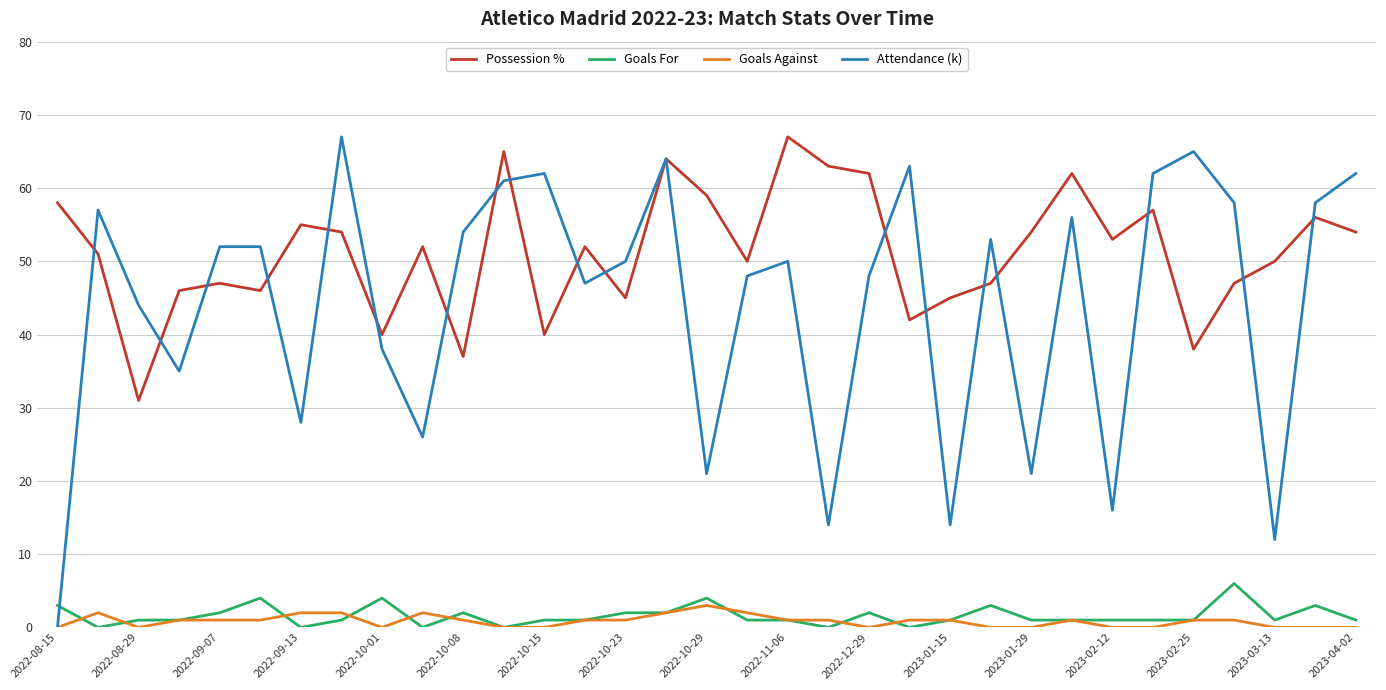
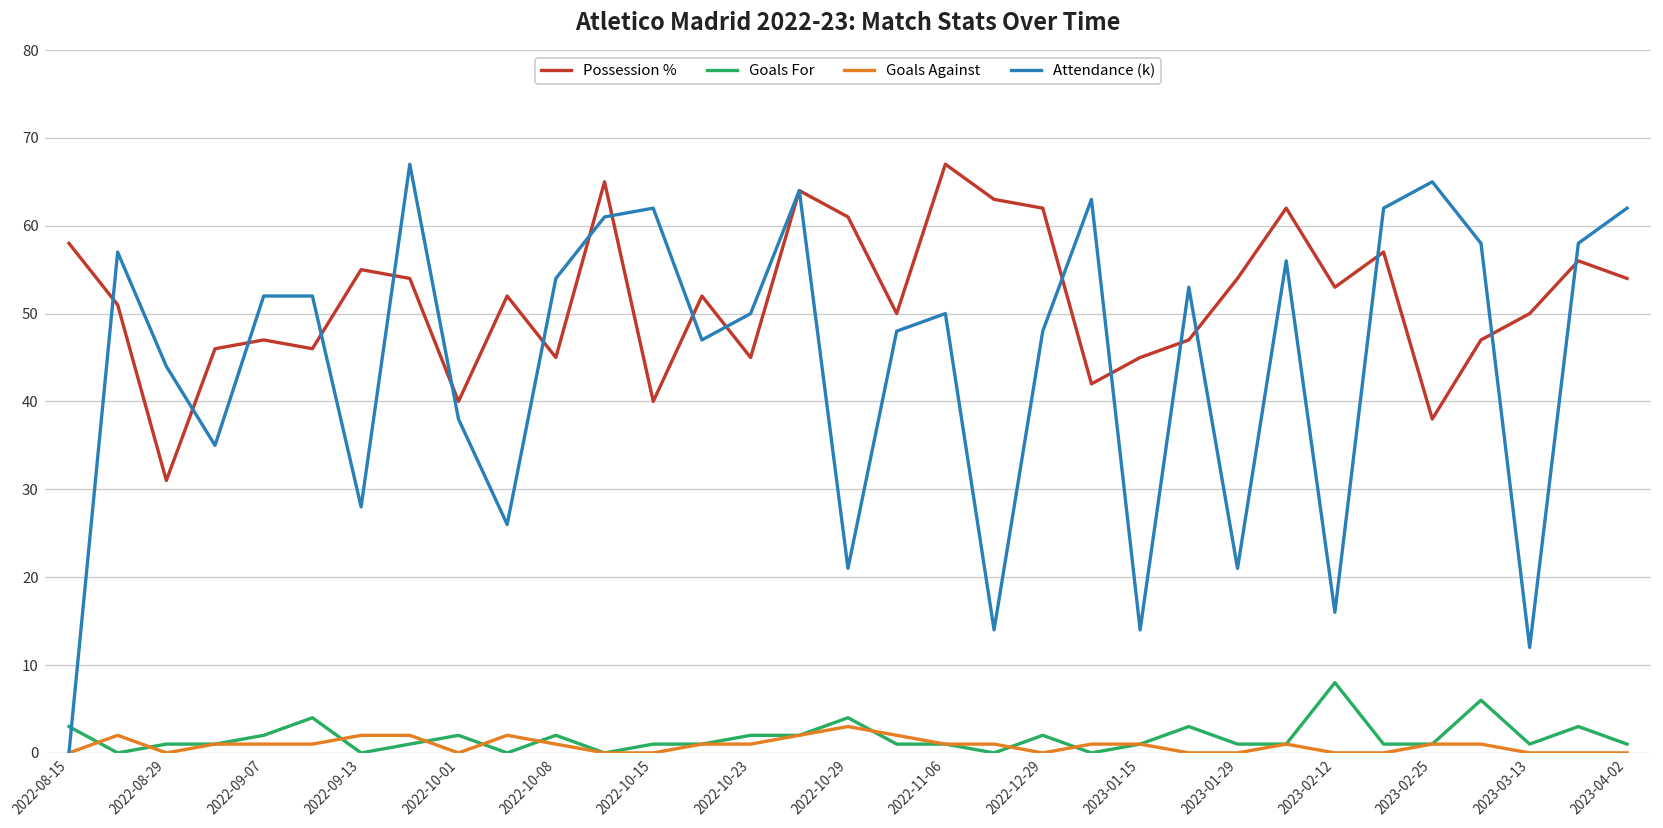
  {
    "Possession %": {
      "2022-08-15": 58,
      "2022-08-29": 31,
      "2022-09-07": 47,
      "2022-09-13": 55,
      "2022-10-01": 40,
-     "2022-10-08": 37,
+     "2022-10-08": 45,
      "2022-10-15": 40,
      "2022-10-23": 45,
-     "2022-10-29": 59,
+     "2022-10-29": 61,
      "2022-11-06": 67,
      "2022-12-29": 62,
      "2023-01-15": 45,
      "2023-01-29": 54,
      "2023-02-12": 53,
      "2023-02-25": 38,
      "2023-03-13": 50,
      "2023-04-02": 54
    },
    "Goals For": {
      "2022-08-15": 3,
      "2022-08-29": 1,
      "2022-09-07": 2,
      "2022-09-13": 0,
-     "2022-10-01": 4,
+     "2022-10-01": 2,
      "2022-10-08": 2,
      "2022-10-15": 1,
      "2022-10-23": 2,
      "2022-10-29": 4,
      "2022-12-29": 2,
      "2023-01-29": 1,
-     "2023-02-12": 1,
+     "2023-02-12": 8,
      "2023-03-13": 1,
      "2023-04-02": 1
    },
    "Goals Against": {
      "2022-08-29": 0,
      "2022-09-07": 1,
      "2022-09-13": 2,
      "2022-10-01": 0,
      "2022-10-08": 1,
      "2022-10-15": 0,
      "2022-10-23": 1,
      "2022-10-29": 3,
      "2022-12-29": 0,
      "2023-01-29": 0,
      "2023-02-12": 0,
      "2023-03-13": 0,
      "2023-04-02": 0
    },
    "Attendance (k)": {
      "2022-08-29": 44,
      "2022-09-07": 52,
      "2022-09-13": 28,
      "2022-10-01": 38,
      "2022-10-08": 54,
      "2022-10-15": 62,
      "2022-10-23": 50,
      "2022-10-29": 21,
      "2022-11-06": 50,
      "2022-12-29": 48,
      "2023-01-15": 14,
      "2023-01-29": 21,
      "2023-02-12": 16,
      "2023-02-25": 65,
      "2023-03-13": 12,
      "2023-04-02": 62
    }
  }
